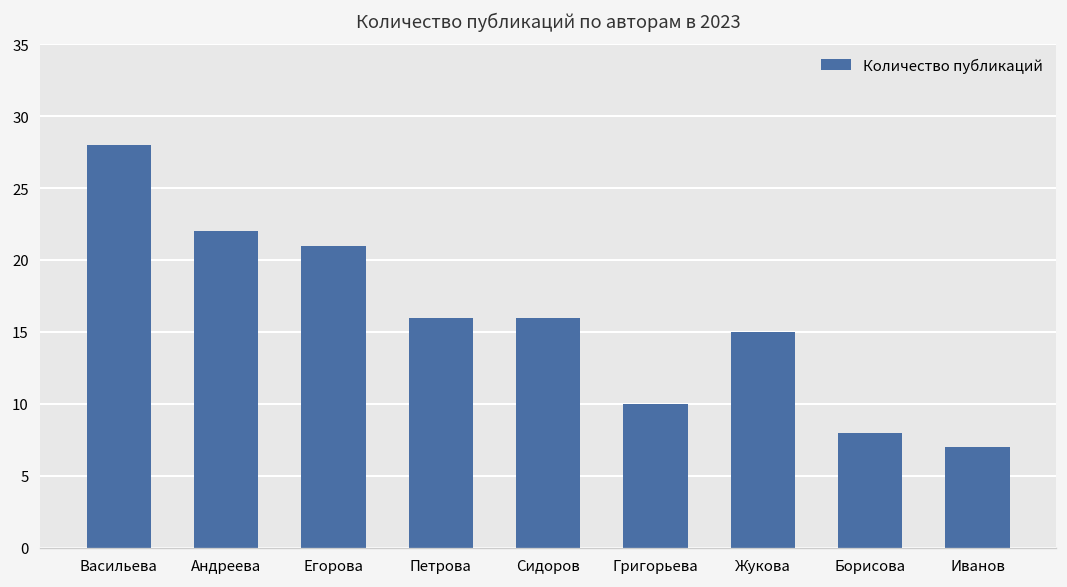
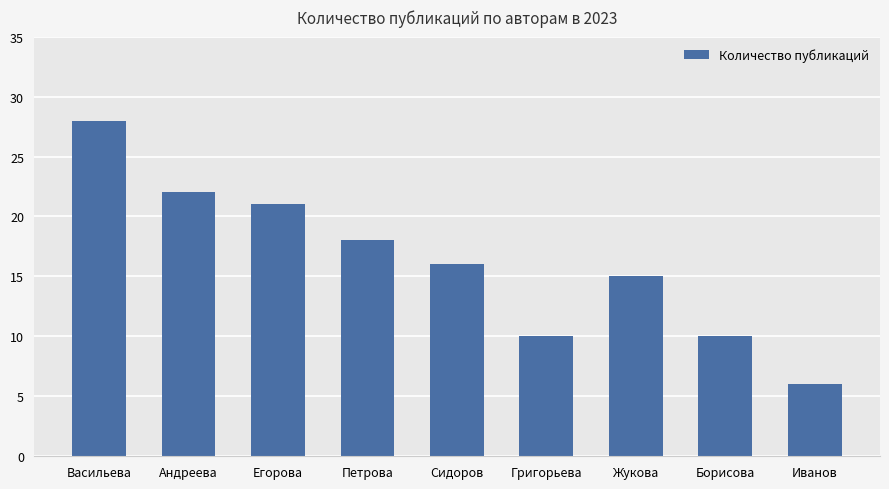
  {
    "Васильева": 28,
    "Андреева": 22,
    "Егорова": 21,
-   "Петрова": 16,
+   "Петрова": 18,
    "Сидоров": 16,
    "Григорьева": 10,
    "Жукова": 15,
-   "Борисова": 8,
-   "Иванов": 7
+   "Борисова": 10,
+   "Иванов": 6
  }
